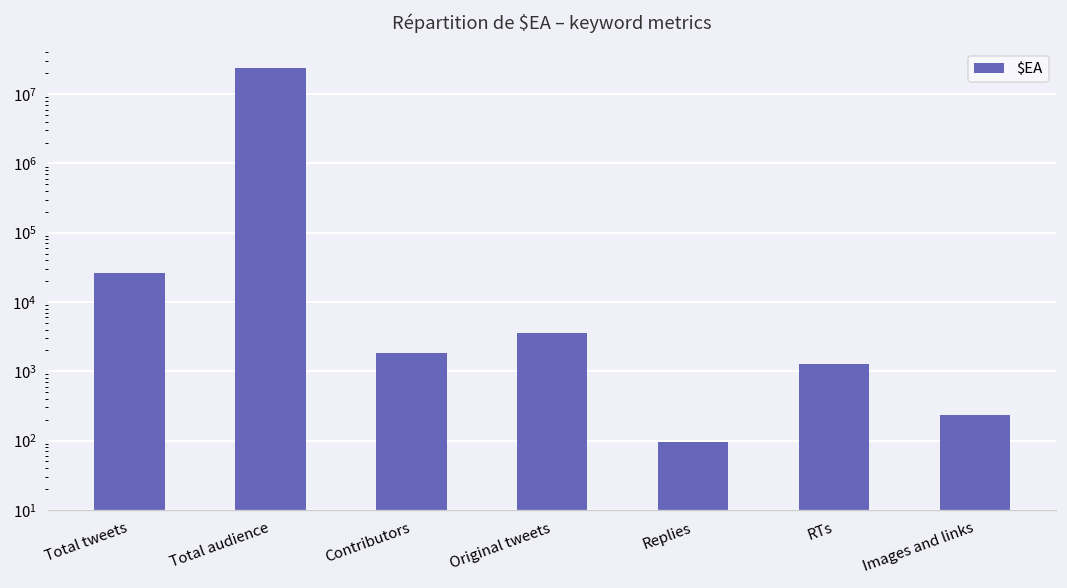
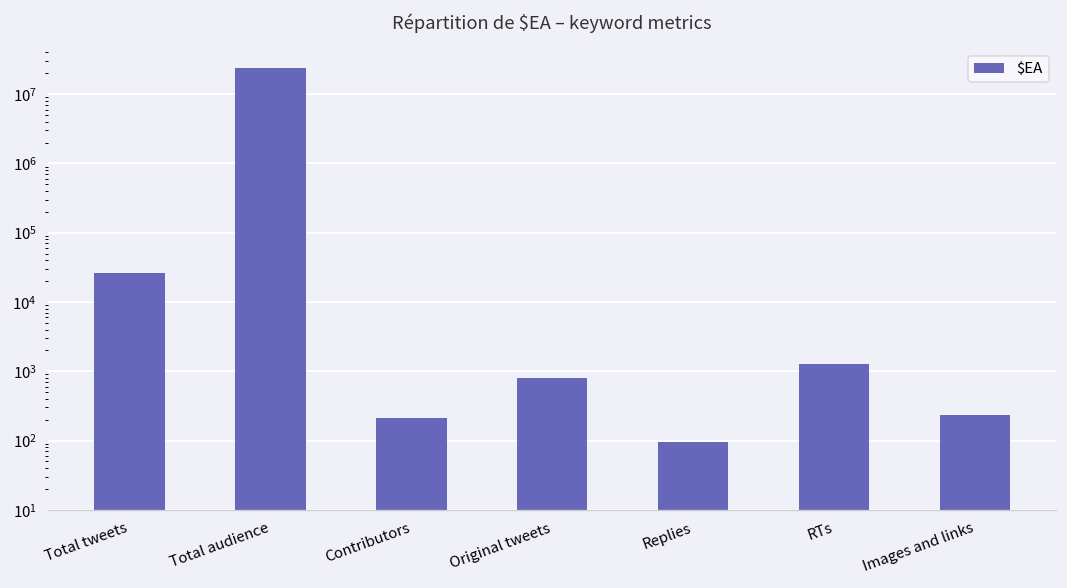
  {
    "Total tweets": 30000,
    "Total audience": 24000000,
-   "Contributors": 1800,
-   "Original tweets": 4000,
+   "Contributors": 210,
+   "Original tweets": 800,
    "Replies": 100,
    "RTs": 1300,
    "Images and links": 240
  }
